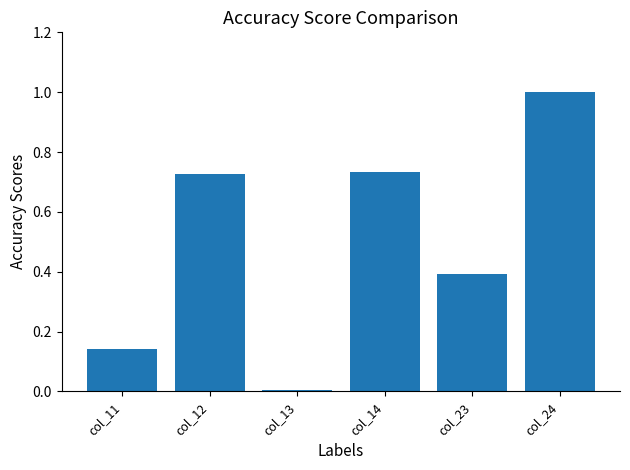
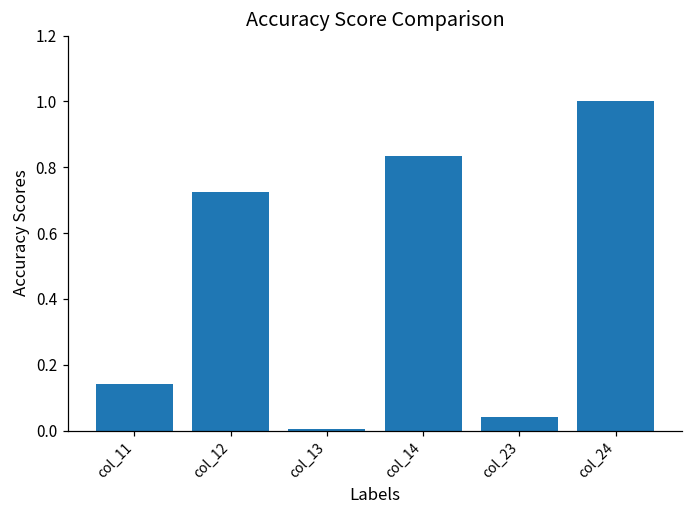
  {
    "col_11": 0.14,
    "col_12": 0.73,
-   "col_14": 0.73,
-   "col_23": 0.39,
+   "col_14": 0.83,
+   "col_23": 0.04,
    "col_24": 1.00
  }
